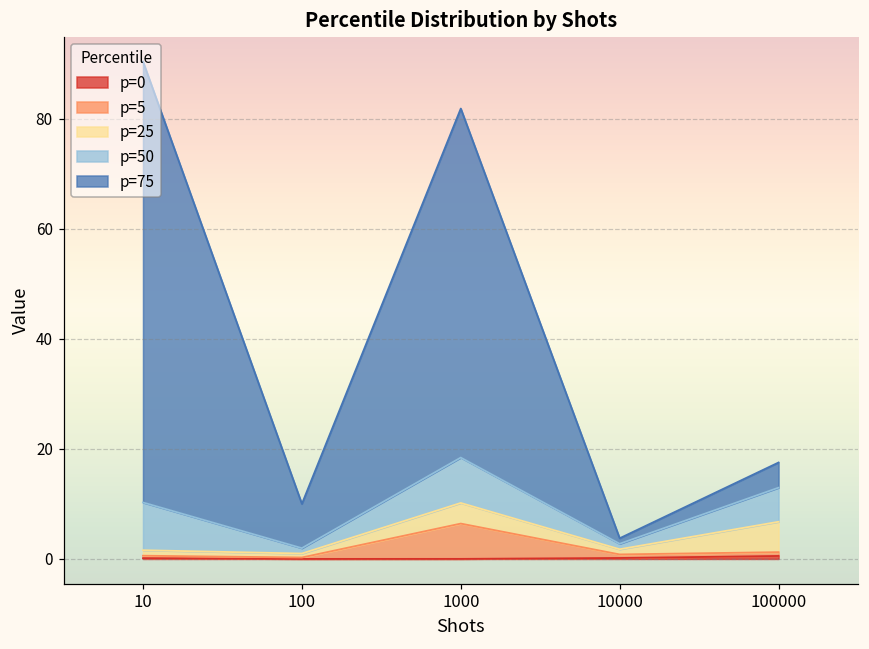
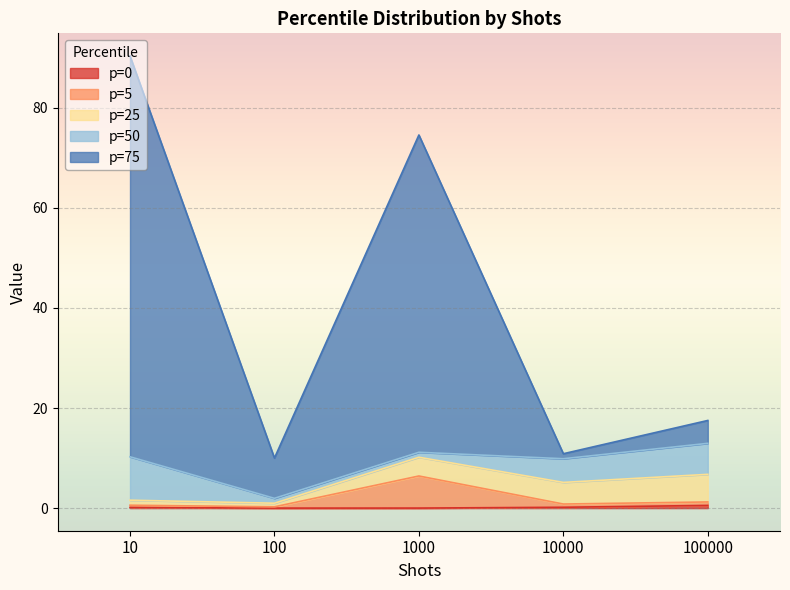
  {
    "p=0": {
      "1000": 0,
      "10000": 0,
      "100000": 1
    },
    "p=5": {
      "1000": 6,
      "10000": 1,
      "100000": 1
    },
    "p=25": {
      "10": 1,
      "100": 1,
      "1000": 4,
-     "10000": 1,
+     "10000": 4,
      "100000": 6
    },
    "p=50": {
      "10": 9,
      "100": 1,
-     "1000": 8,
-     "10000": 1,
+     "1000": 1,
+     "10000": 5,
      "100000": 6
    },
    "p=75": {
      "100": 8,
      "1000": 63,
      "10000": 1,
      "100000": 5
    }
  }
